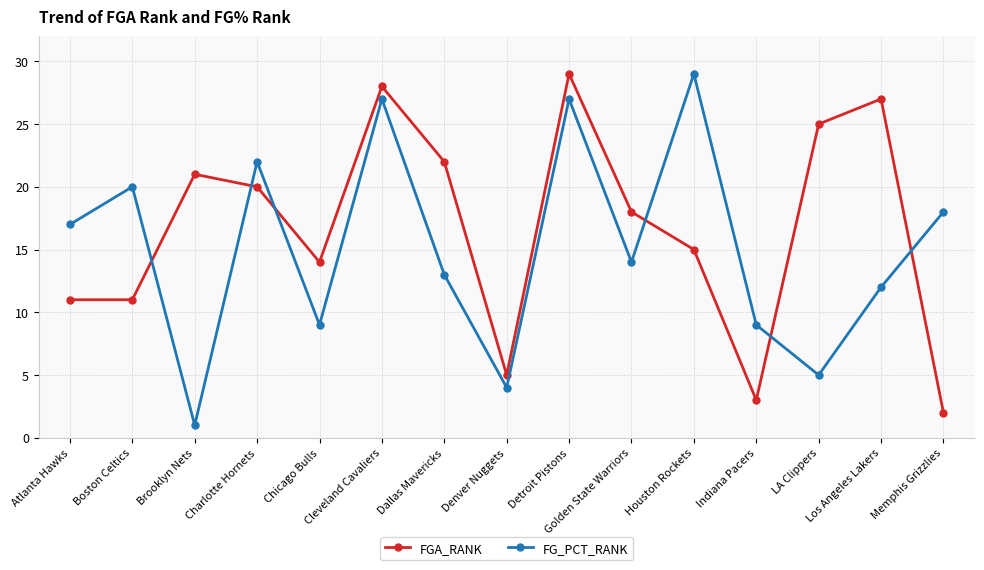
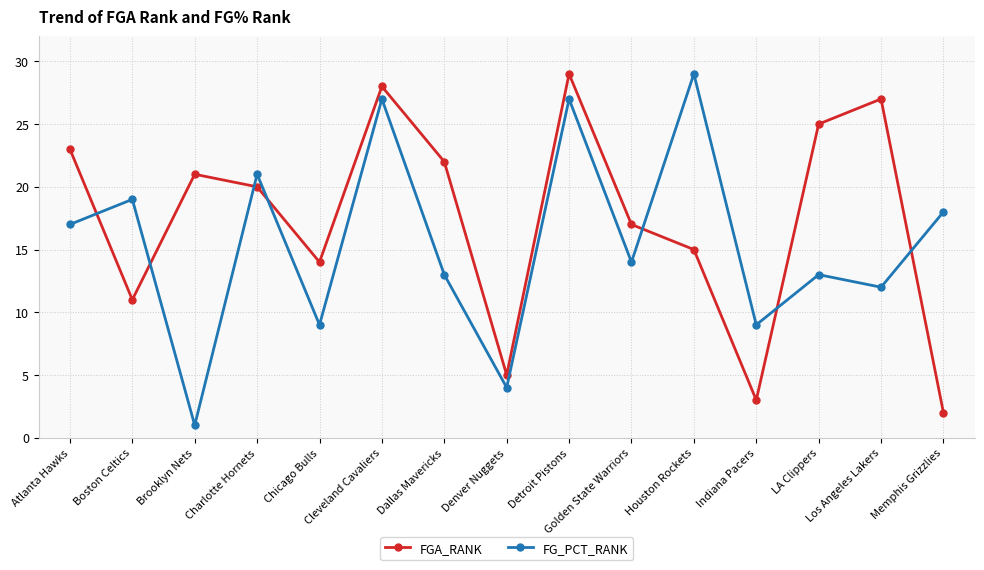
  {
    "FGA_RANK": {
-     "Atlanta Hawks": 11,
+     "Atlanta Hawks": 23,
      "Boston Celtics": 11,
      "Brooklyn Nets": 21,
      "Charlotte Hornets": 20,
      "Chicago Bulls": 14,
      "Cleveland Cavaliers": 28,
      "Dallas Mavericks": 22,
      "Denver Nuggets": 5,
      "Detroit Pistons": 29,
-     "Golden State Warriors": 18,
+     "Golden State Warriors": 17,
      "Houston Rockets": 15,
      "Indiana Pacers": 3,
      "LA Clippers": 25,
      "Los Angeles Lakers": 27,
      "Memphis Grizzlies": 2
    },
    "FG_PCT_RANK": {
      "Atlanta Hawks": 17,
-     "Boston Celtics": 20,
+     "Boston Celtics": 19,
      "Brooklyn Nets": 1,
-     "Charlotte Hornets": 22,
+     "Charlotte Hornets": 21,
      "Chicago Bulls": 9,
      "Cleveland Cavaliers": 27,
      "Dallas Mavericks": 13,
      "Denver Nuggets": 4,
      "Detroit Pistons": 27,
      "Golden State Warriors": 14,
      "Houston Rockets": 29,
      "Indiana Pacers": 9,
-     "LA Clippers": 5,
+     "LA Clippers": 13,
      "Los Angeles Lakers": 12,
      "Memphis Grizzlies": 18
    }
  }
